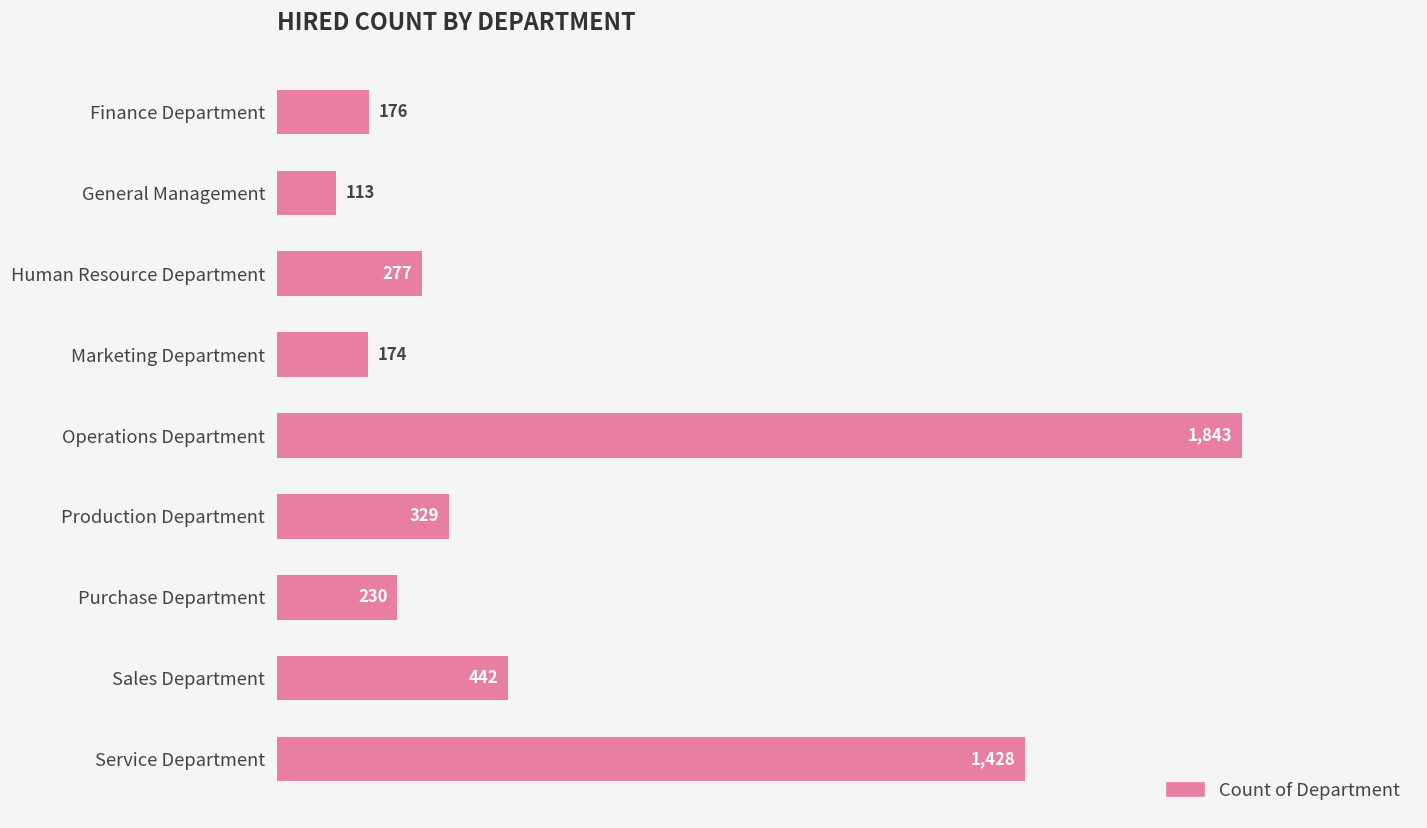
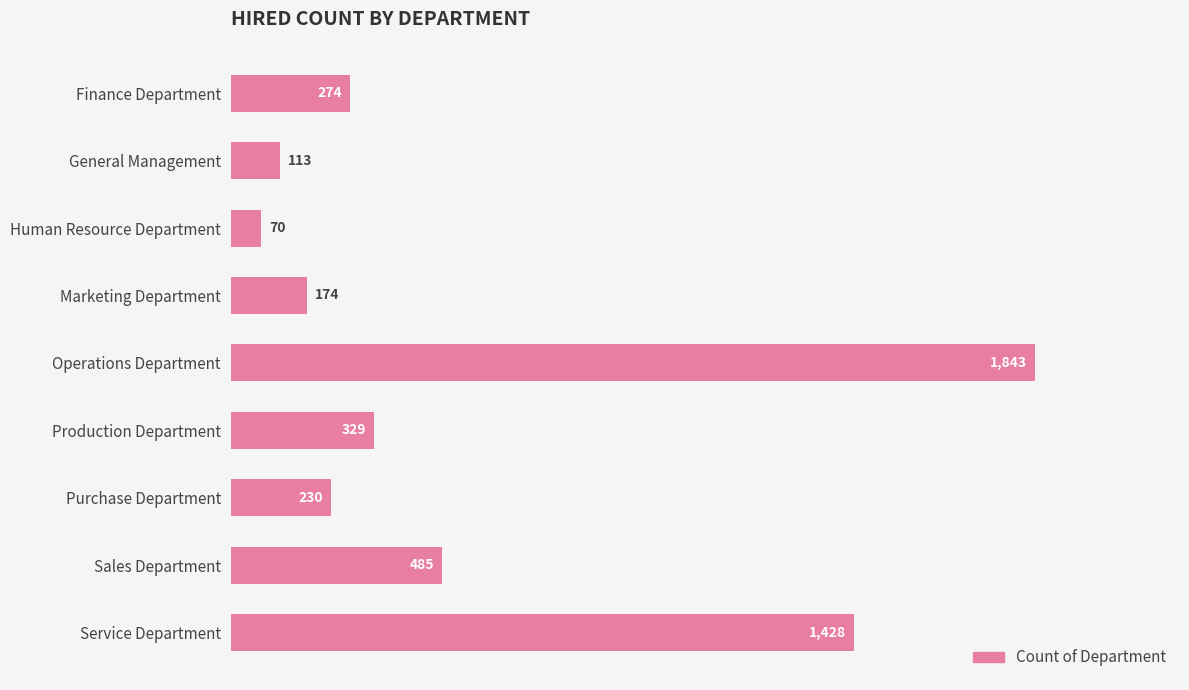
  {
-   "Finance Department": "176",
+   "Finance Department": "274",
    "General Management": "113",
-   "Human Resource Department": "277",
+   "Human Resource Department": "70",
    "Marketing Department": "174",
    "Operations Department": "1,843",
    "Production Department": "329",
    "Purchase Department": "230",
-   "Sales Department": "442",
+   "Sales Department": "485",
    "Service Department": "1,428"
  }
